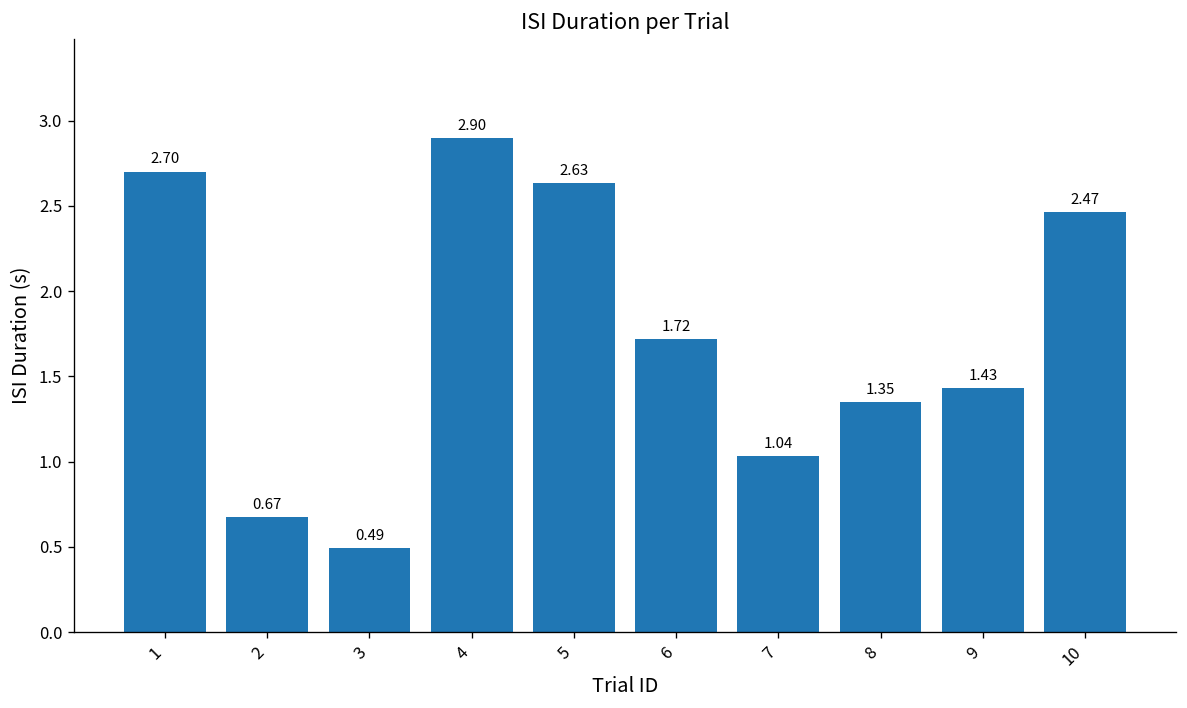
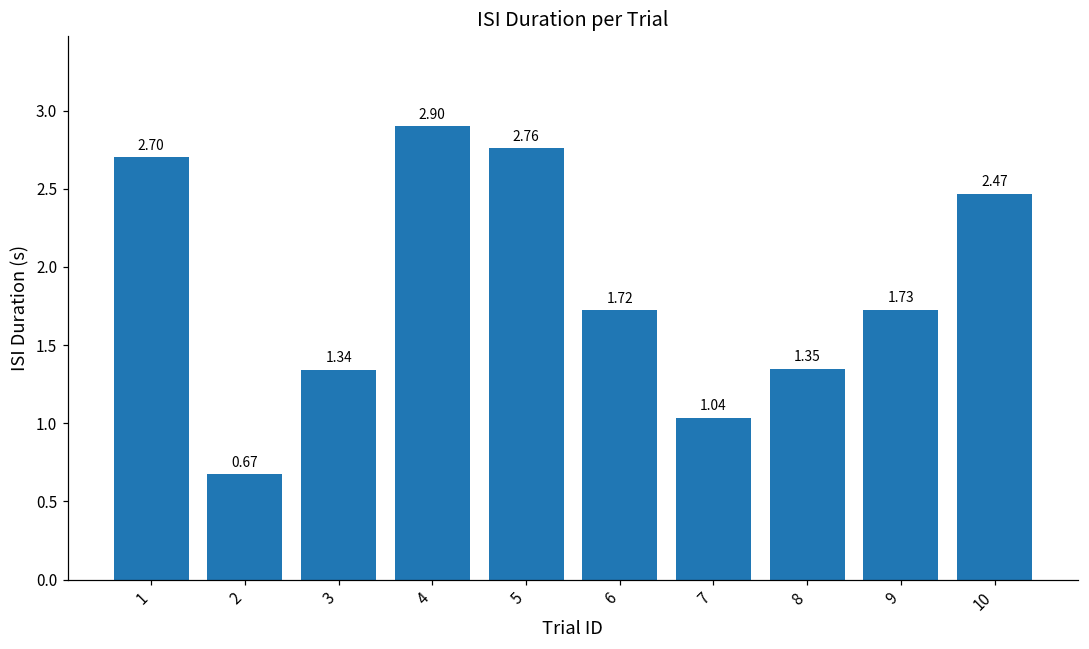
  {
    "1": 2.70,
    "2": 0.67,
-   "3": 0.49,
+   "3": 1.34,
    "4": 2.90,
-   "5": 2.63,
+   "5": 2.76,
    "6": 1.72,
    "7": 1.04,
    "8": 1.35,
-   "9": 1.43,
+   "9": 1.73,
    "10": 2.47
  }
